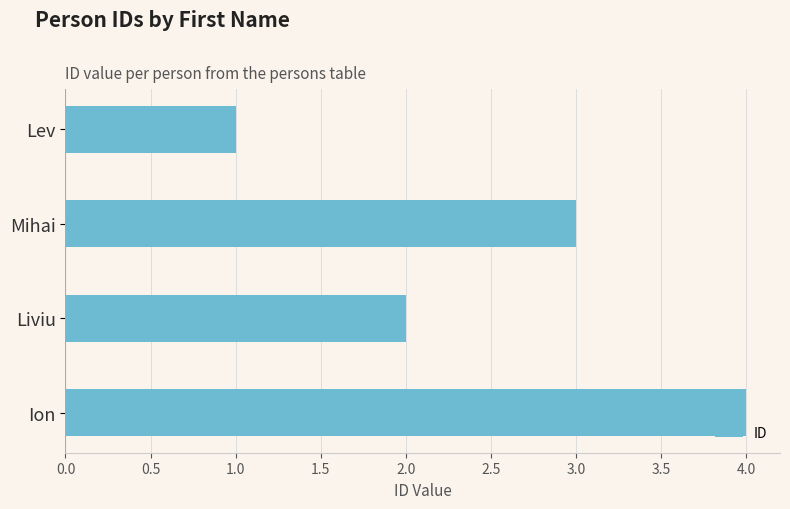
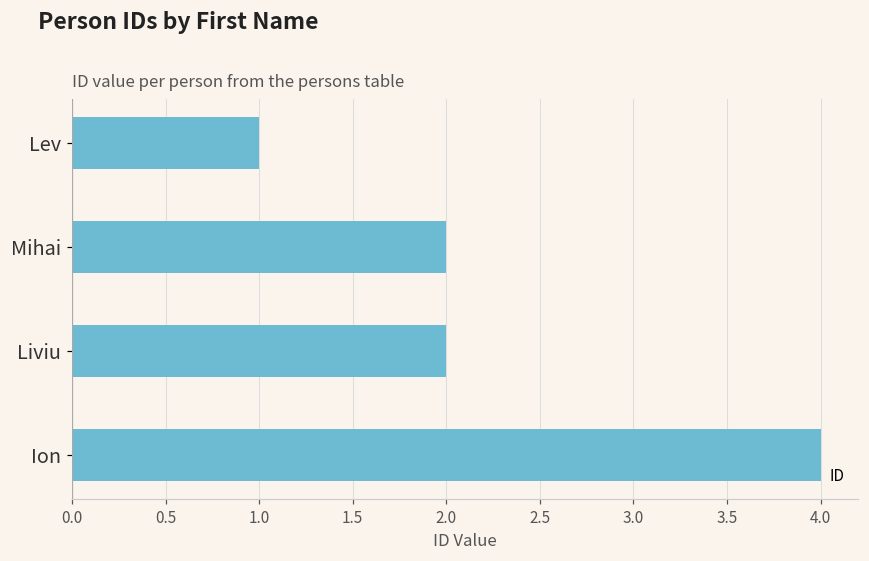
  {
    "Lev": 1,
-   "Mihai": 3,
+   "Mihai": 2,
    "Liviu": 2,
    "Ion": 4
  }
